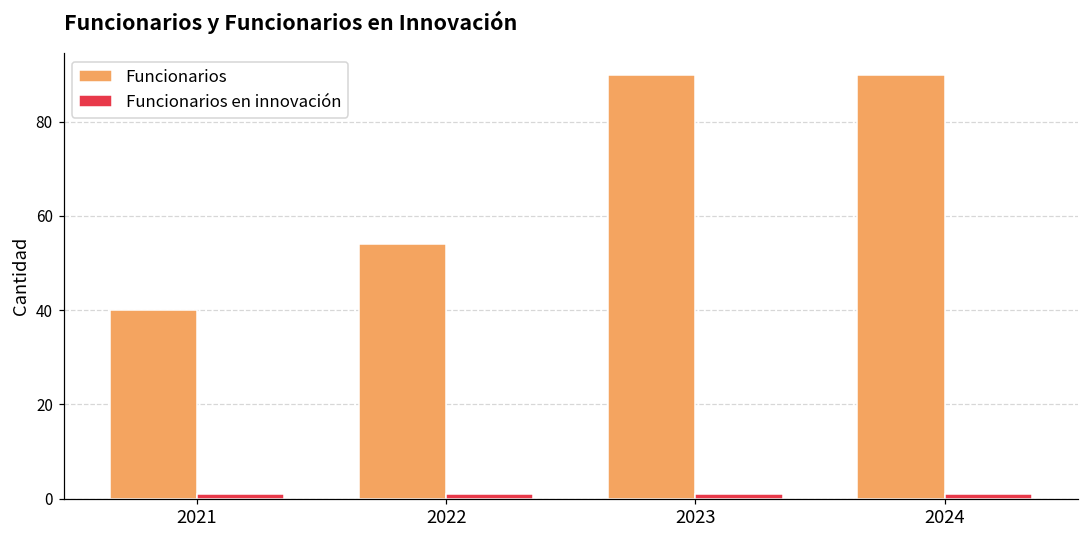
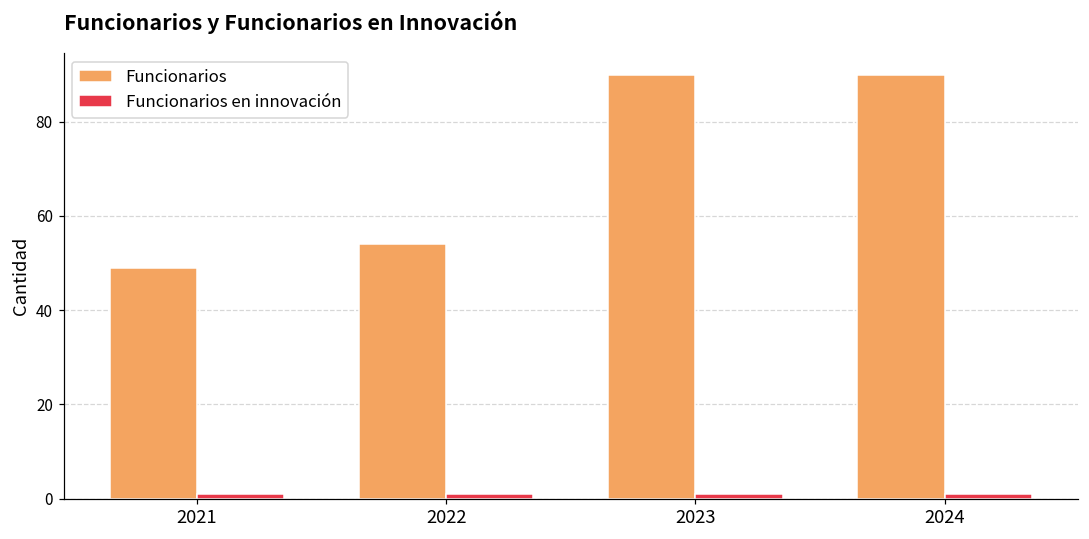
  {
    "Funcionarios": {
-     "2021": 40,
+     "2021": 49,
      "2022": 54,
      "2023": 90,
      "2024": 90
    },
    "Funcionarios en innovación": {
      "2021": 1,
      "2022": 1,
      "2023": 1,
      "2024": 1
    }
  }
